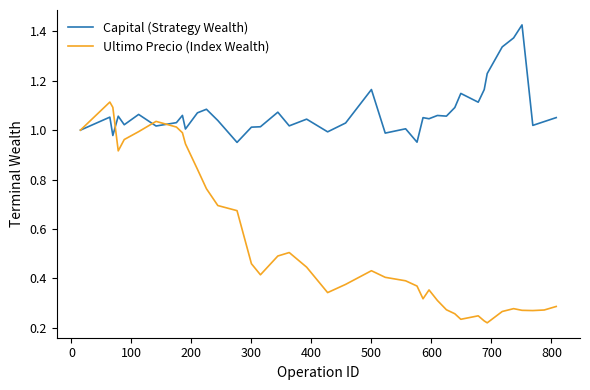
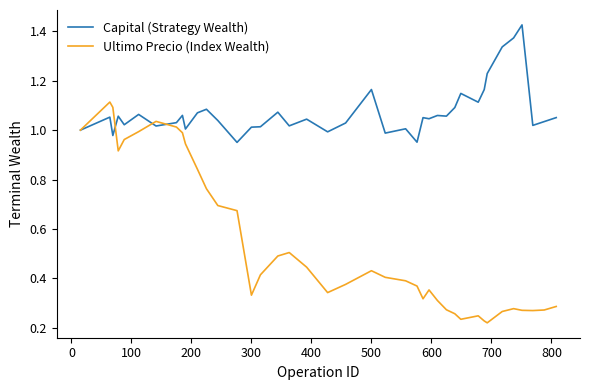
  {
    "Capital (Strategy Wealth)": {
      "300": 1.01,
      "500": 1.16
    },
    "Ultimo Precio (Index Wealth)": {
-     "300": 0.46,
+     "300": 0.33,
      "500": 0.43
    }
  }
